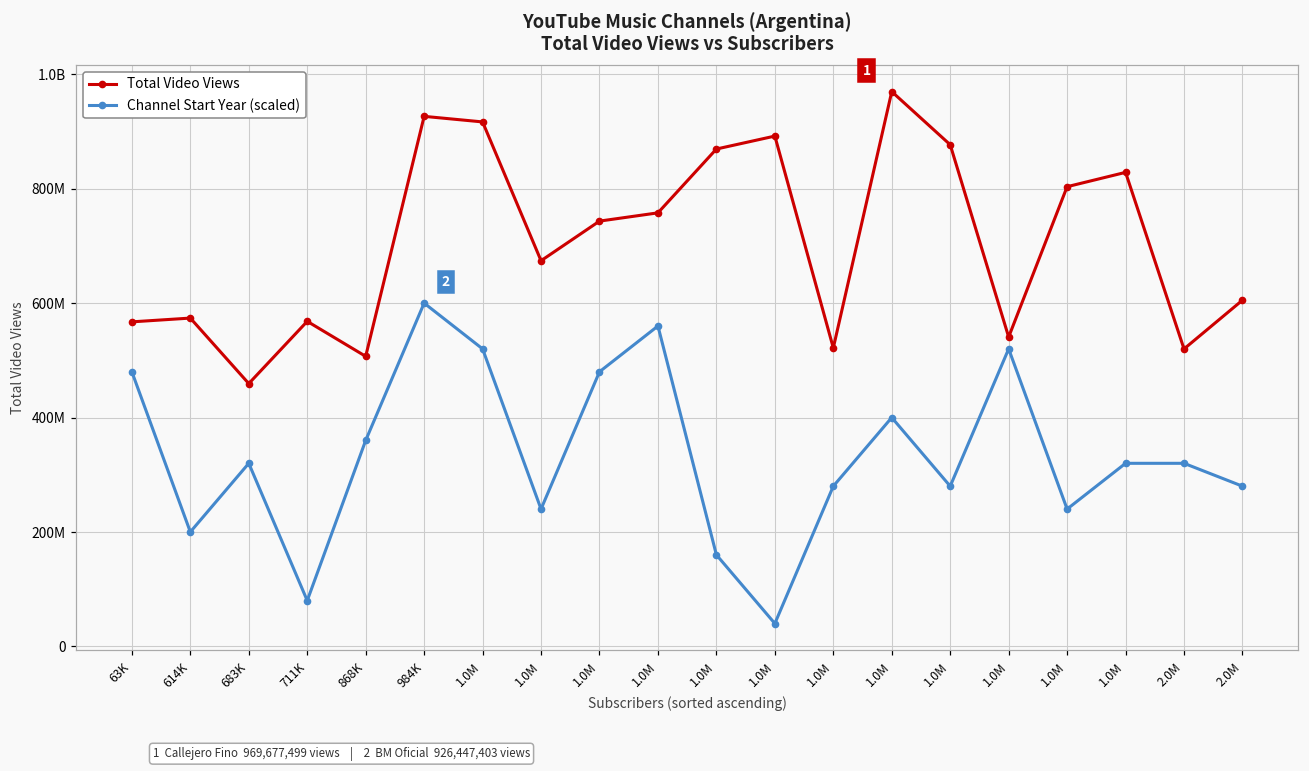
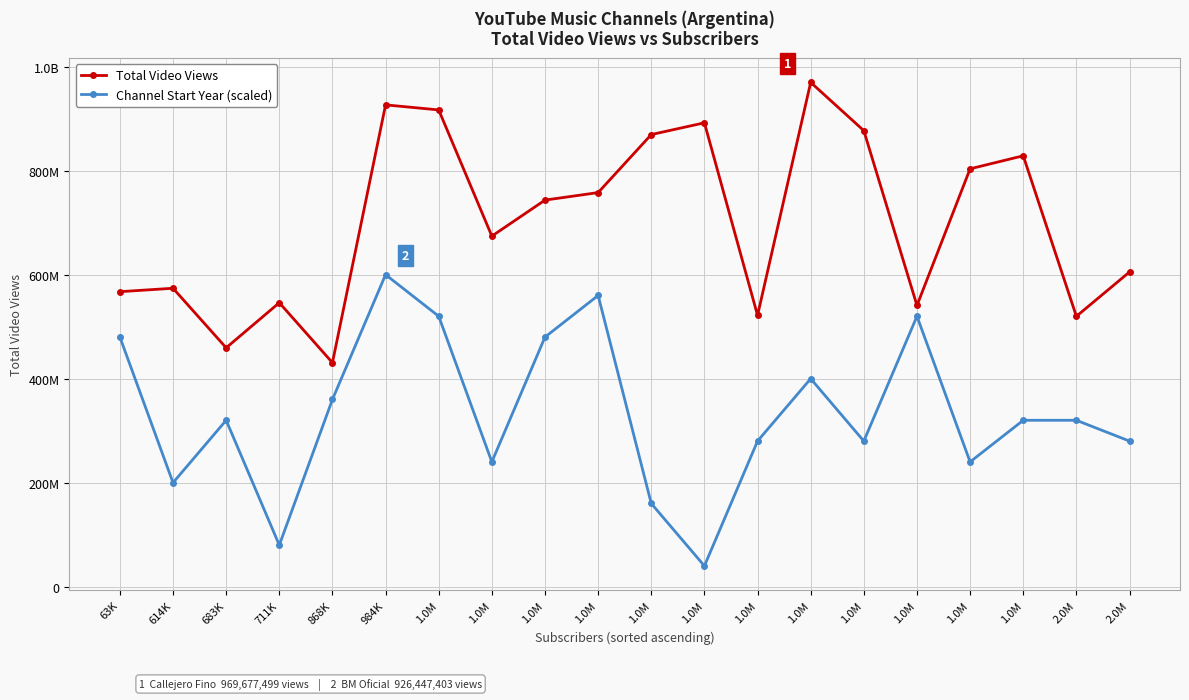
  {
    "Total Video Views": {
      "63K": 570000000,
      "614K": 570000000,
      "683K": 460000000,
-     "711K": 570000000,
-     "868K": 510000000,
+     "711K": 550000000,
+     "868K": 430000000,
      "984K": 930000000
    },
    "Channel Start Year (scaled)": {
      "63K": 480000000,
      "614K": 200000000,
      "683K": 320000000,
      "711K": 80000000,
      "868K": 360000000
    }
  }
